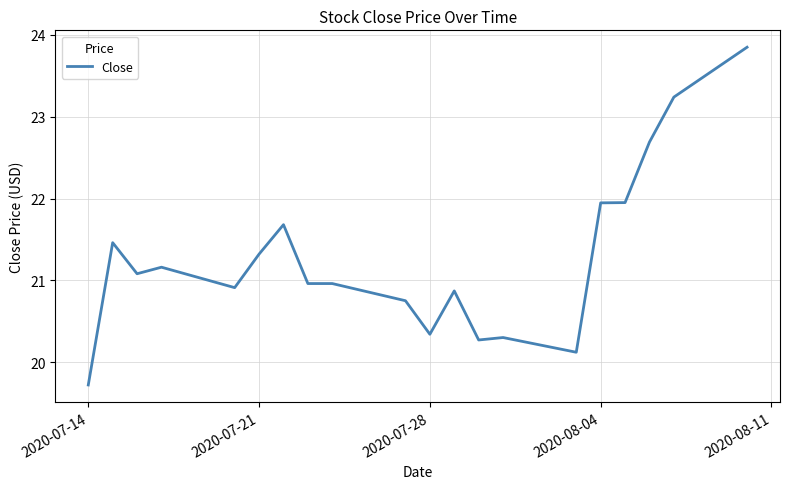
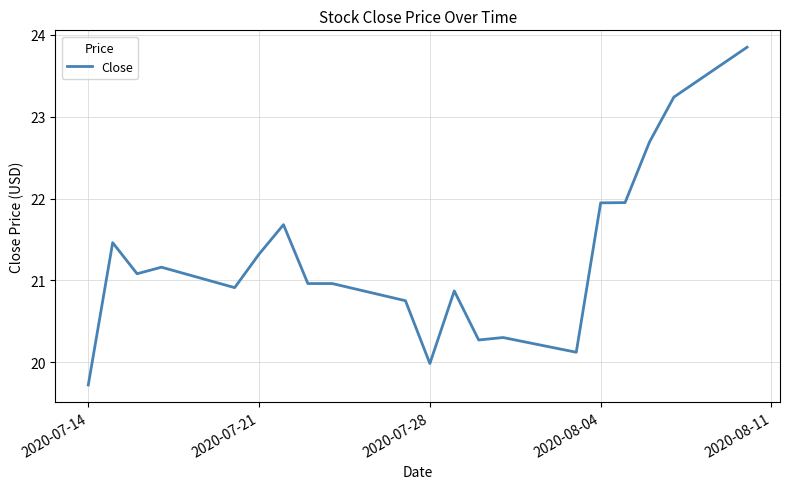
  {
    "2020-07-14": 19.7,
    "2020-07-21": 21.3,
-   "2020-07-28": 20.3,
+   "2020-07-28": 20.0,
    "2020-08-04": 21.9
  }
